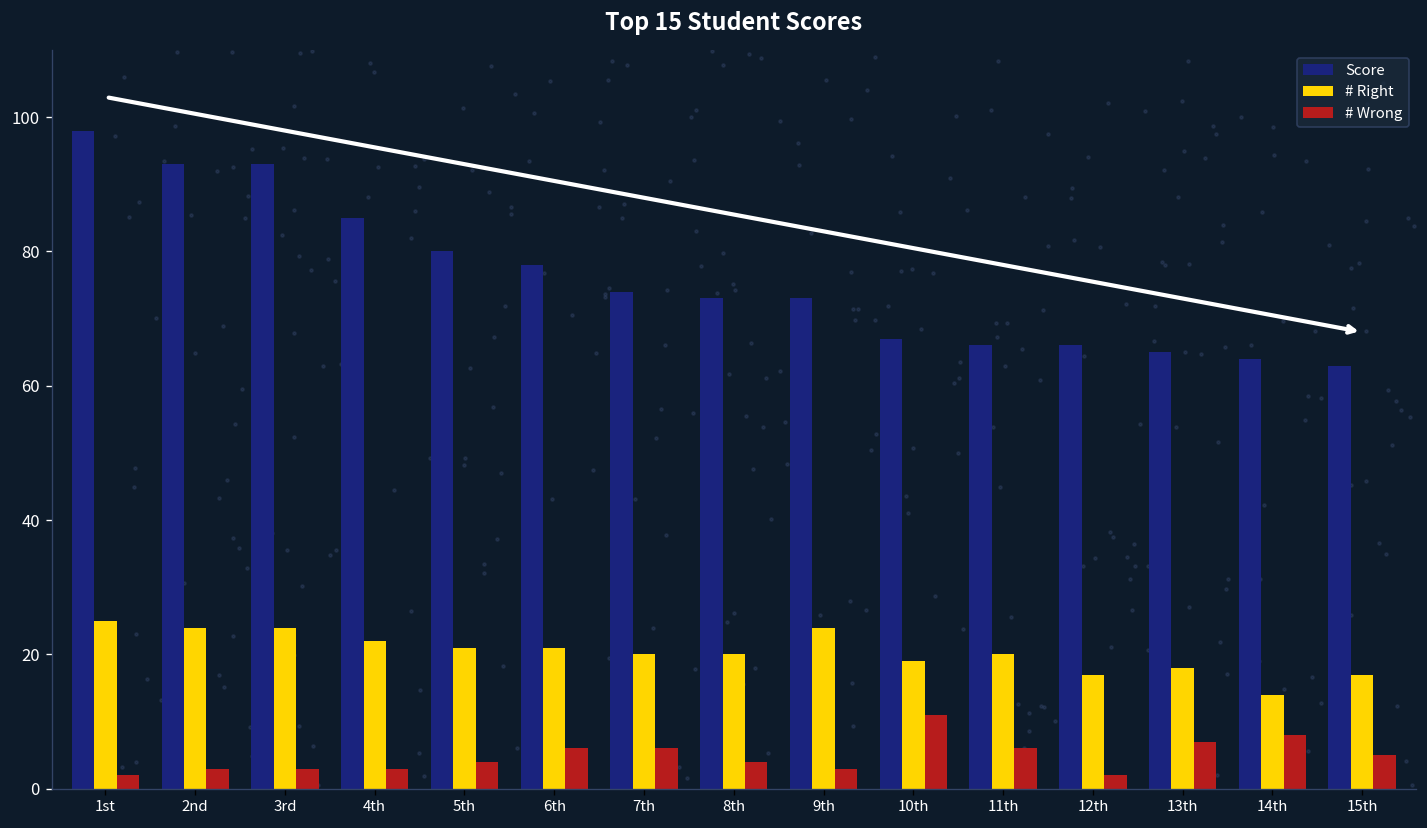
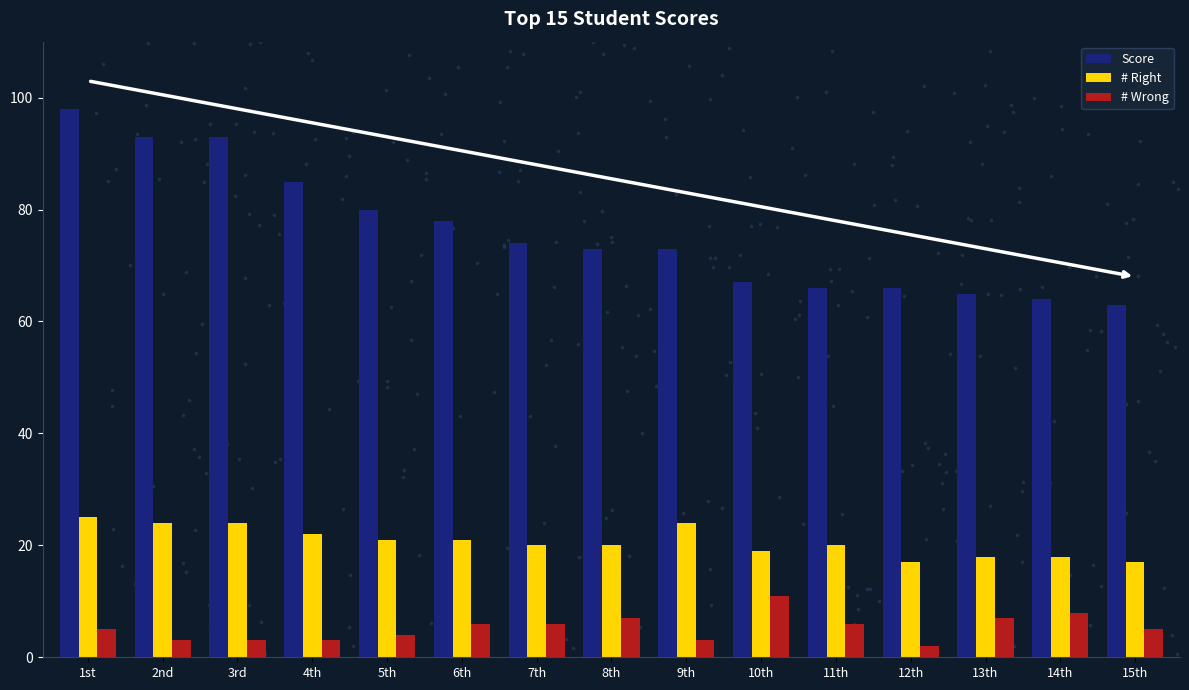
  {
    "# Right": {
      "1st": 25,
      "2nd": 24,
      "3rd": 24,
      "4th": 22,
      "5th": 21,
      "6th": 21,
      "7th": 20,
      "8th": 20,
      "9th": 24,
      "10th": 19,
      "11th": 20,
      "12th": 17,
      "13th": 18,
-     "14th": 14,
+     "14th": 18,
      "15th": 17
    },
    "# Wrong": {
-     "1st": 2,
+     "1st": 5,
      "2nd": 3,
      "3rd": 3,
      "4th": 3,
      "5th": 4,
      "6th": 6,
      "7th": 6,
-     "8th": 4,
+     "8th": 7,
      "9th": 3,
      "10th": 11,
      "11th": 6,
      "12th": 2,
      "13th": 7,
      "14th": 8,
      "15th": 5
    }
  }
